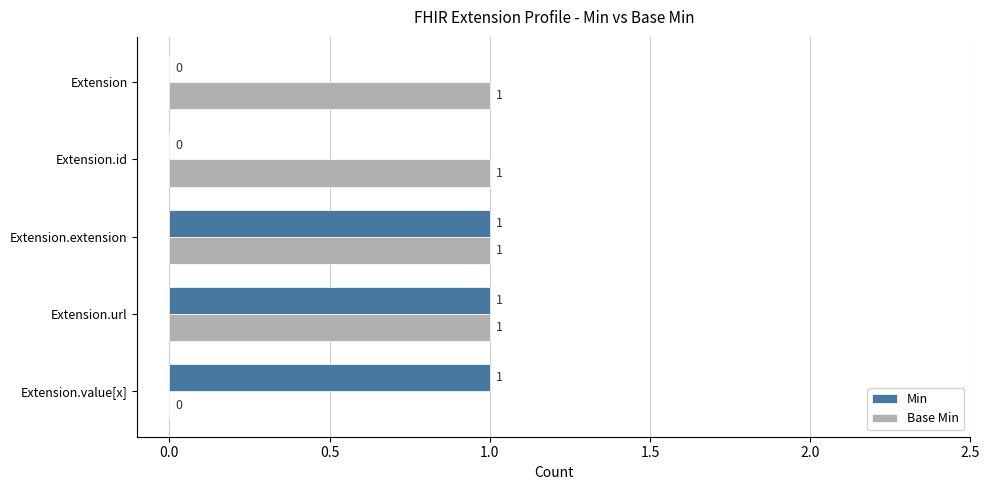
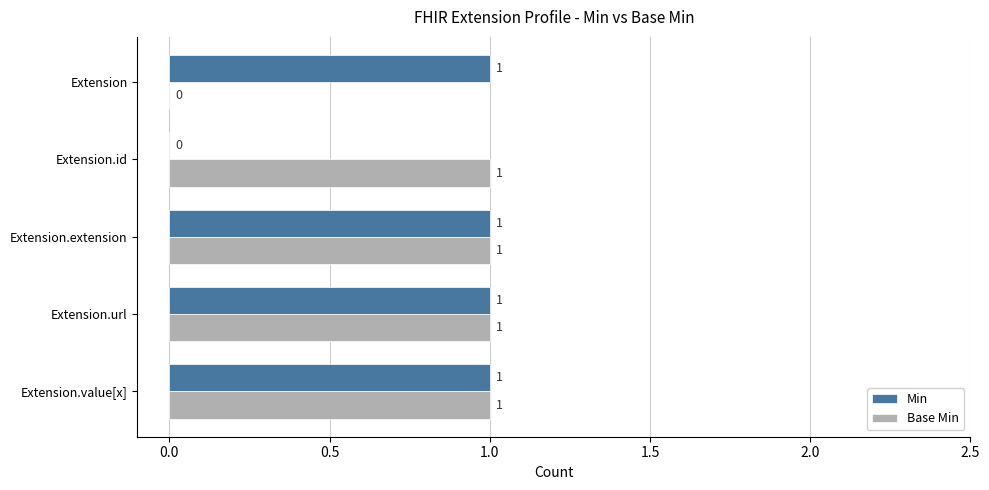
  {
    "Min": {
-     "Extension": 0,
+     "Extension": 1,
      "Extension.id": 0,
      "Extension.extension": 1,
      "Extension.url": 1,
      "Extension.value[x]": 1
    },
    "Base Min": {
-     "Extension": 1,
+     "Extension": 0,
      "Extension.id": 1,
      "Extension.extension": 1,
      "Extension.url": 1,
-     "Extension.value[x]": 0
+     "Extension.value[x]": 1
    }
  }
